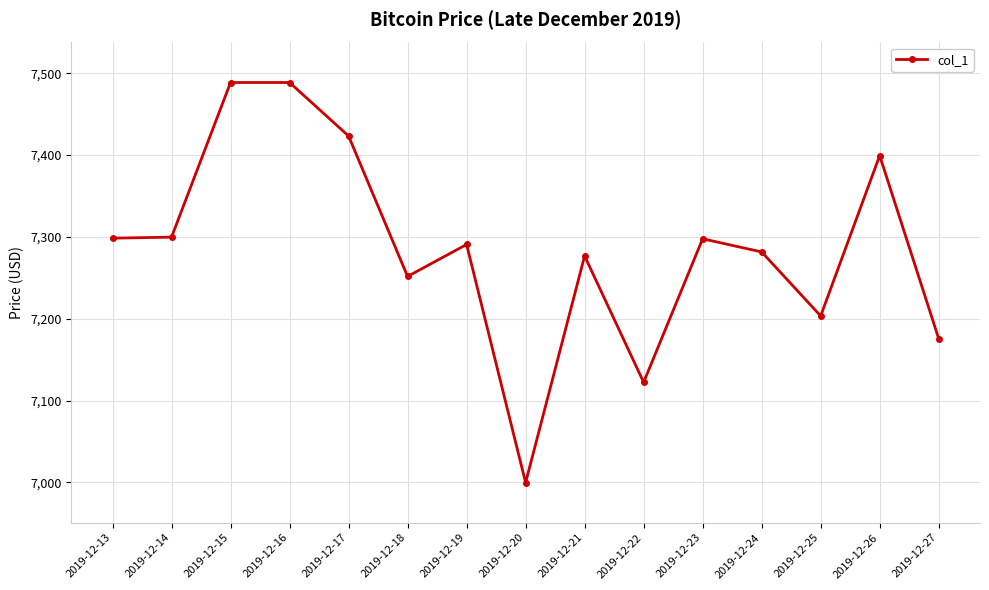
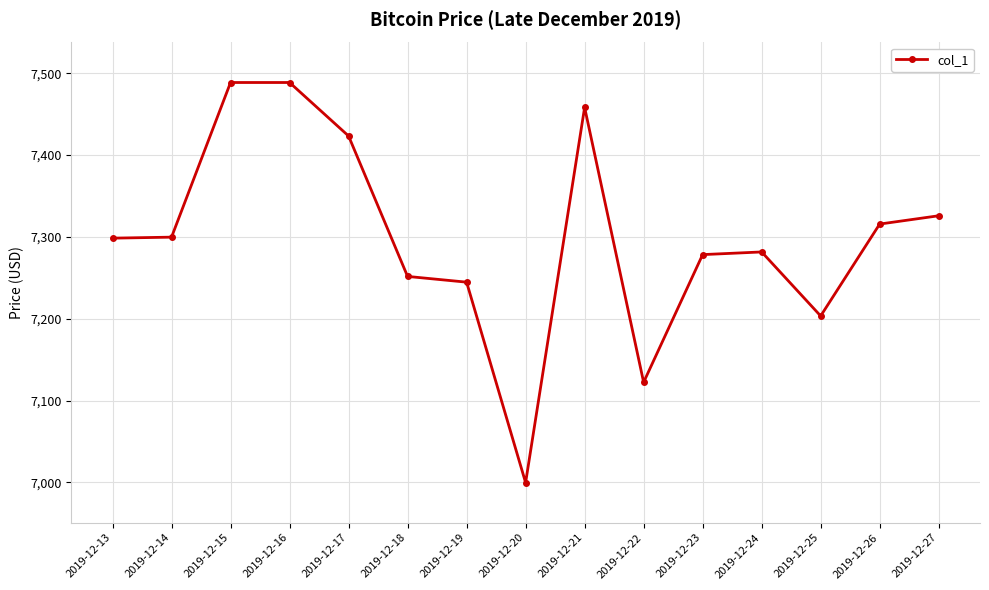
  {
    "2019-12-13": "7,300",
    "2019-12-14": "7,300",
    "2019-12-15": "7,490",
    "2019-12-16": "7,490",
    "2019-12-17": "7,420",
    "2019-12-18": "7,250",
-   "2019-12-19": "7,290",
+   "2019-12-19": "7,240",
    "2019-12-20": "7,000",
-   "2019-12-21": "7,280",
+   "2019-12-21": "7,460",
    "2019-12-22": "7,120",
-   "2019-12-23": "7,300",
+   "2019-12-23": "7,280",
    "2019-12-24": "7,280",
    "2019-12-25": "7,200",
-   "2019-12-26": "7,400",
-   "2019-12-27": "7,180"
+   "2019-12-26": "7,320",
+   "2019-12-27": "7,330"
  }
